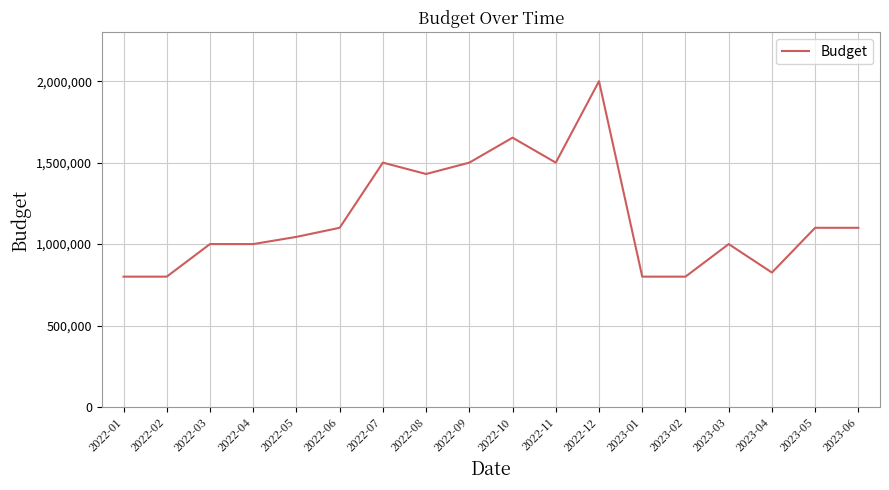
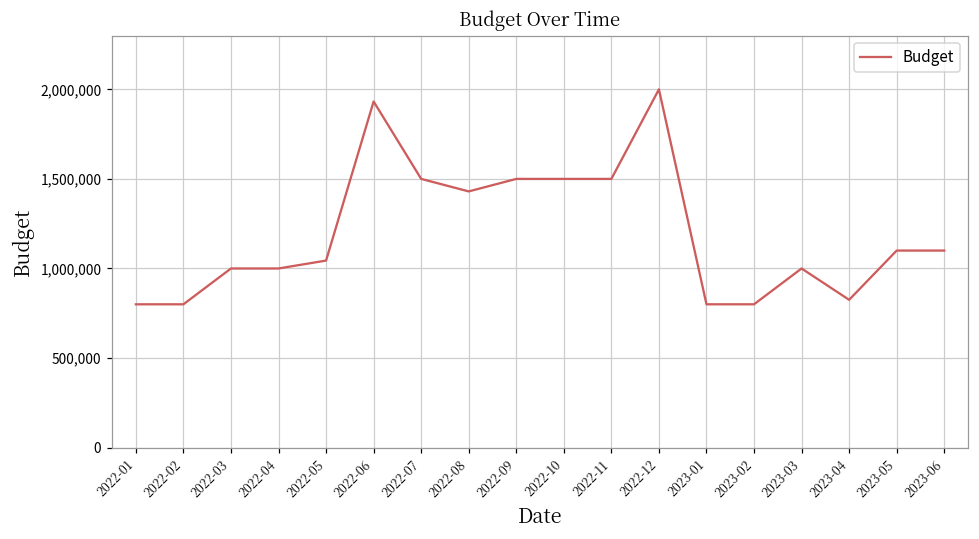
  {
    "2022-01": "800,000",
    "2022-02": "800,000",
    "2022-03": "1,000,000",
    "2022-04": "1,000,000",
    "2022-05": "1,040,000",
-   "2022-06": "1,100,000",
+   "2022-06": "1,930,000",
    "2022-07": "1,500,000",
    "2022-08": "1,430,000",
    "2022-09": "1,500,000",
-   "2022-10": "1,650,000",
+   "2022-10": "1,500,000",
    "2022-11": "1,500,000",
    "2022-12": "2,000,000",
    "2023-01": "800,000",
    "2023-02": "800,000",
    "2023-03": "1,000,000",
    "2023-04": "830,000",
    "2023-05": "1,100,000",
    "2023-06": "1,100,000"
  }
